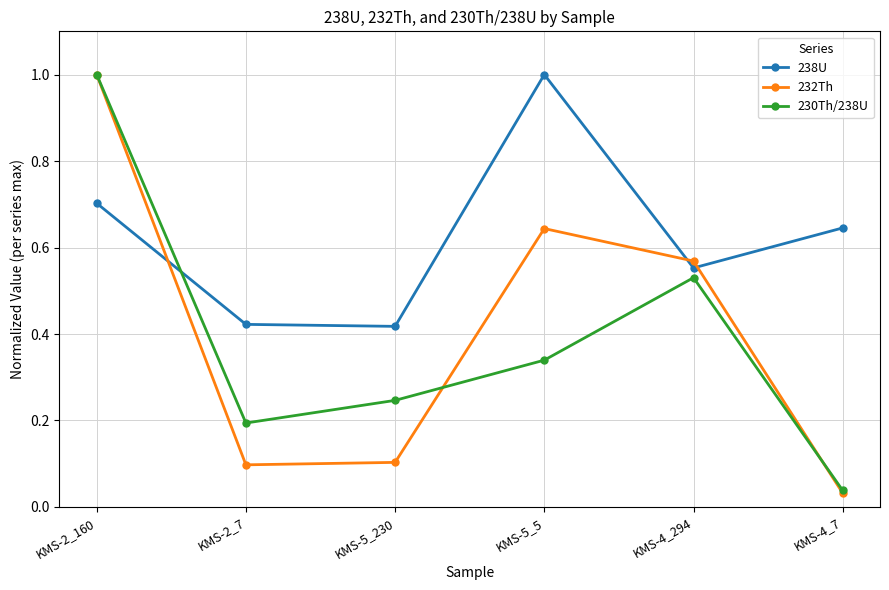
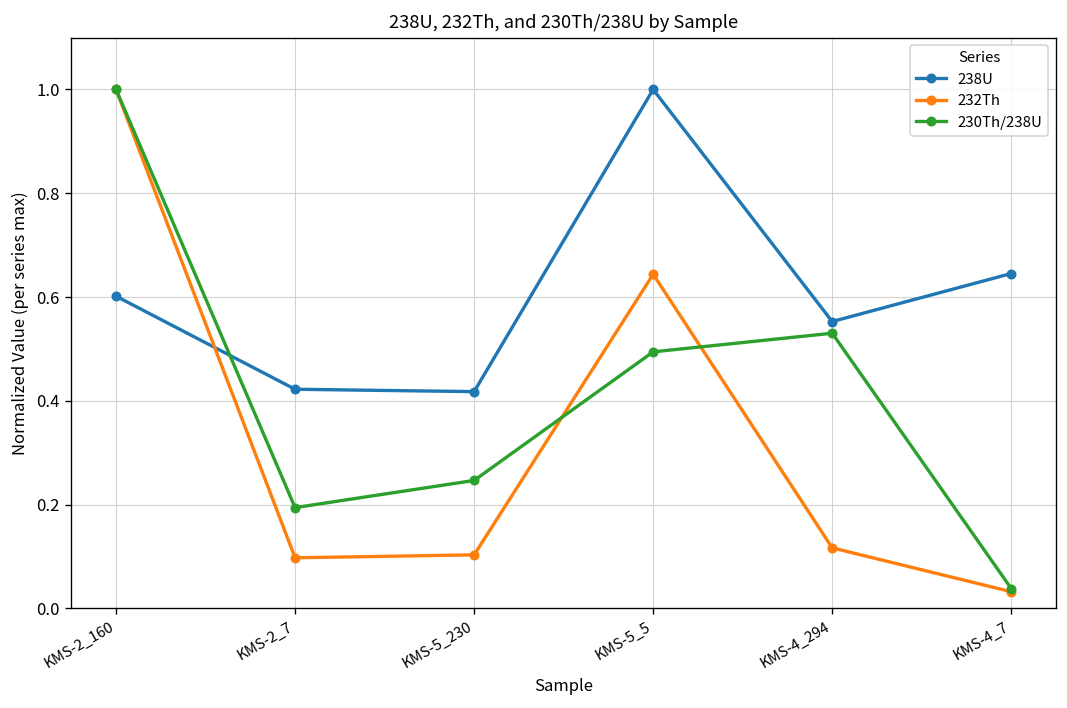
  {
    "238U": {
-     "KMS-2_160": 0.70,
+     "KMS-2_160": 0.60,
      "KMS-2_7": 0.42,
      "KMS-5_230": 0.42,
      "KMS-5_5": 1.00,
      "KMS-4_294": 0.55,
      "KMS-4_7": 0.65
    },
    "232Th": {
      "KMS-2_7": 0.10,
      "KMS-5_230": 0.10,
      "KMS-5_5": 0.64,
-     "KMS-4_294": 0.57,
+     "KMS-4_294": 0.12,
      "KMS-4_7": 0.03
    },
    "230Th/238U": {
      "KMS-2_7": 0.19,
      "KMS-5_230": 0.25,
-     "KMS-5_5": 0.34,
+     "KMS-5_5": 0.49,
      "KMS-4_294": 0.53,
      "KMS-4_7": 0.04
    }
  }
